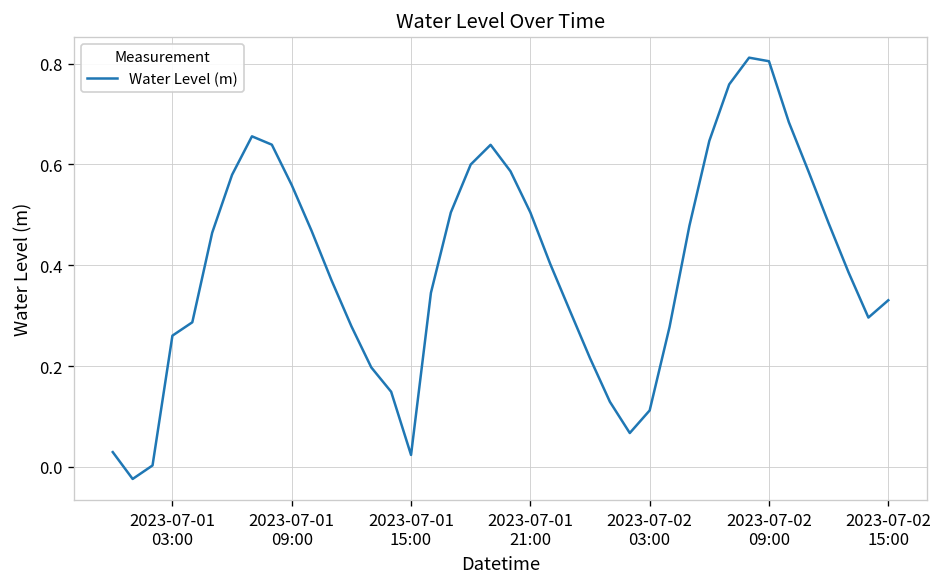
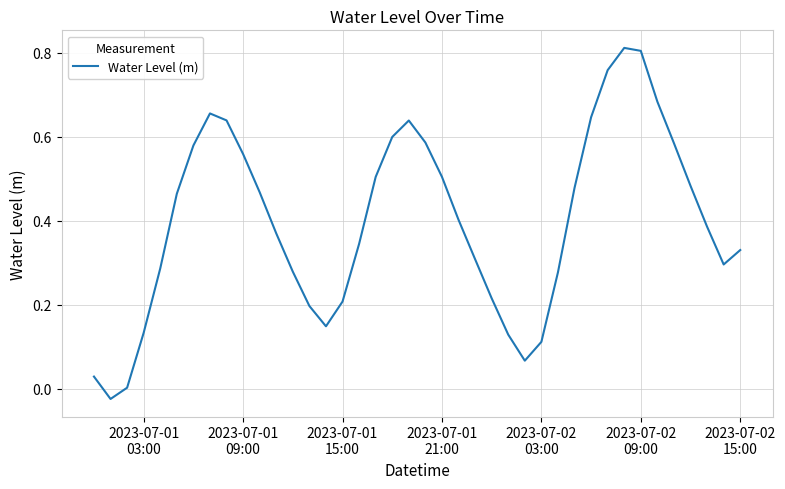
  {
-   "2023-07-01 03:00": 0.26,
+   "2023-07-01 03:00": 0.13,
    "2023-07-01 09:00": 0.56,
-   "2023-07-01 15:00": 0.02,
+   "2023-07-01 15:00": 0.21,
    "2023-07-01 21:00": 0.50,
    "2023-07-02 03:00": 0.11,
    "2023-07-02 09:00": 0.80,
    "2023-07-02 15:00": 0.33
  }
